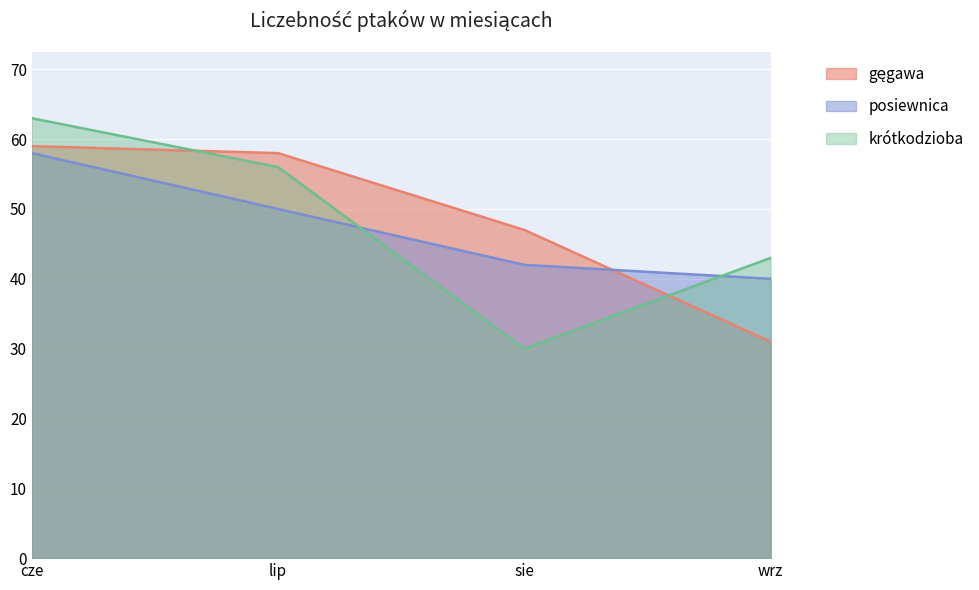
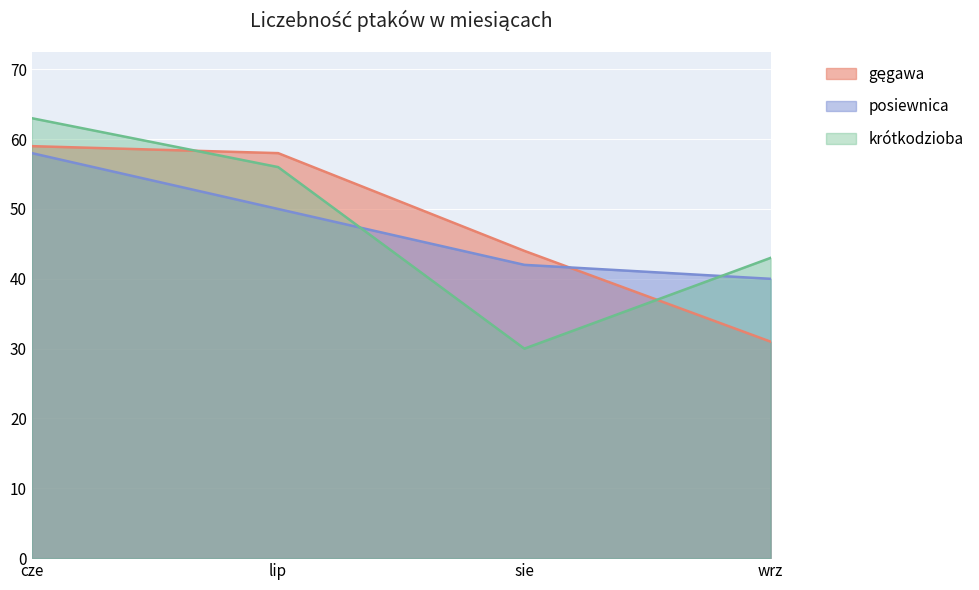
  {
    "gęgawa": {
      "cze": 59,
      "lip": 58,
-     "sie": 47,
+     "sie": 44,
      "wrz": 31
    }
  }
